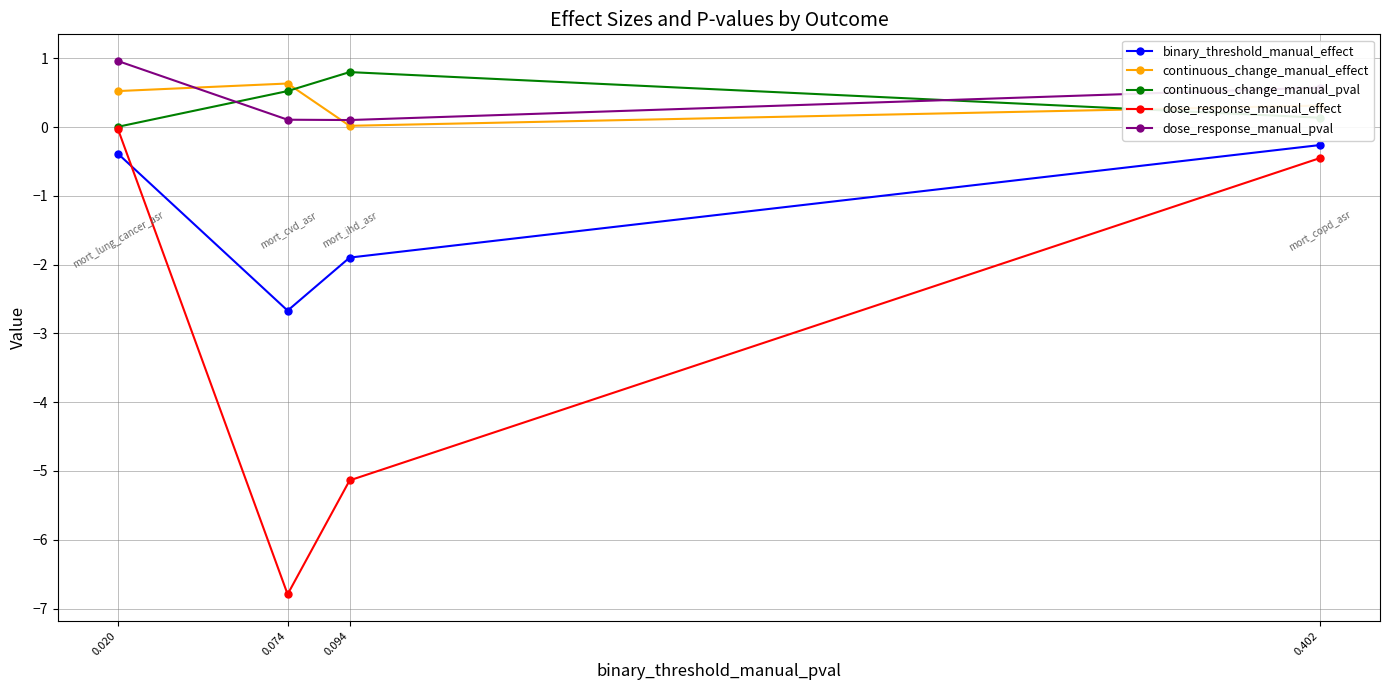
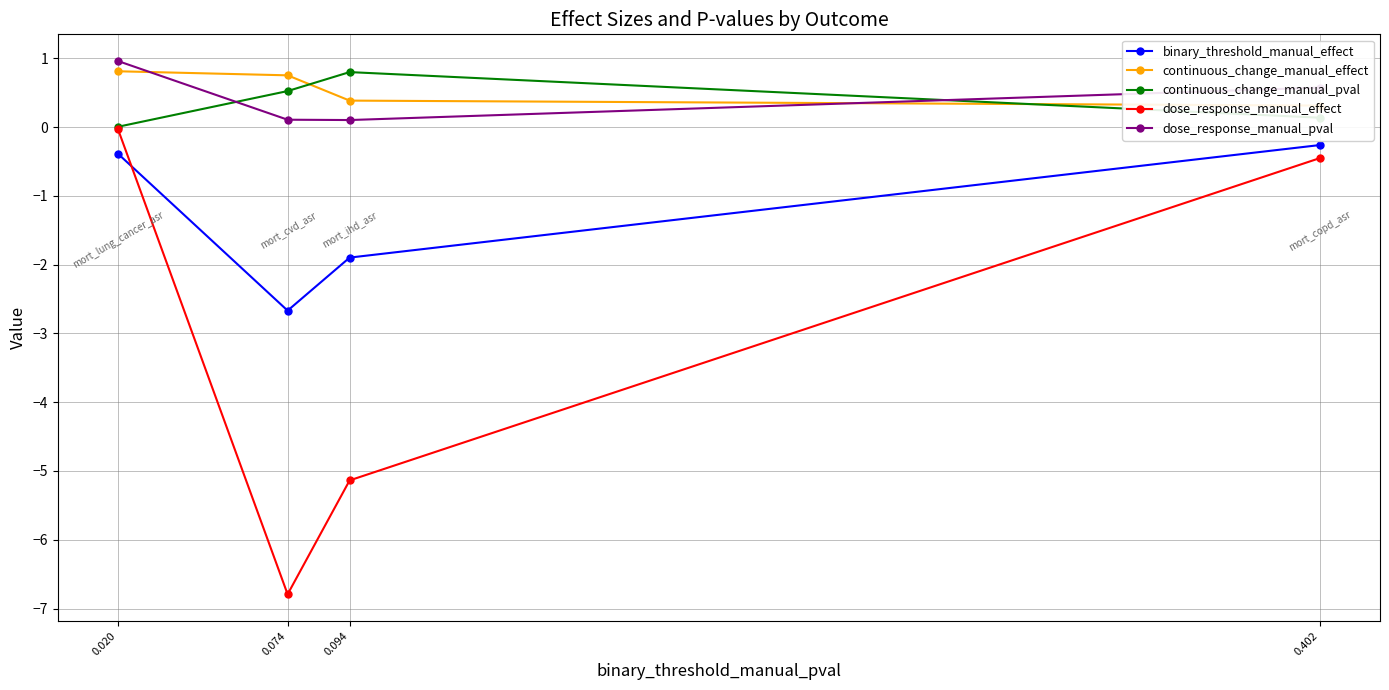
  {
    "binary_threshold_manual_effect": {
      "0.020": -0.4,
      "0.074": -2.7,
      "0.094": -1.9,
      "0.402": -0.3
    },
    "continuous_change_manual_effect": {
-     "0.020": 0.5,
-     "0.074": 0.6,
-     "0.094": 0.0
+     "0.020": 0.8,
+     "0.074": 0.8,
+     "0.094": 0.4
    },
    "continuous_change_manual_pval": {
      "0.074": 0.5,
      "0.094": 0.8
    },
    "dose_response_manual_effect": {
      "0.074": -6.8,
      "0.094": -5.1,
      "0.402": -0.5
    },
    "dose_response_manual_pval": {
      "0.020": 1.0,
      "0.074": 0.1,
      "0.094": 0.1
    }
  }
